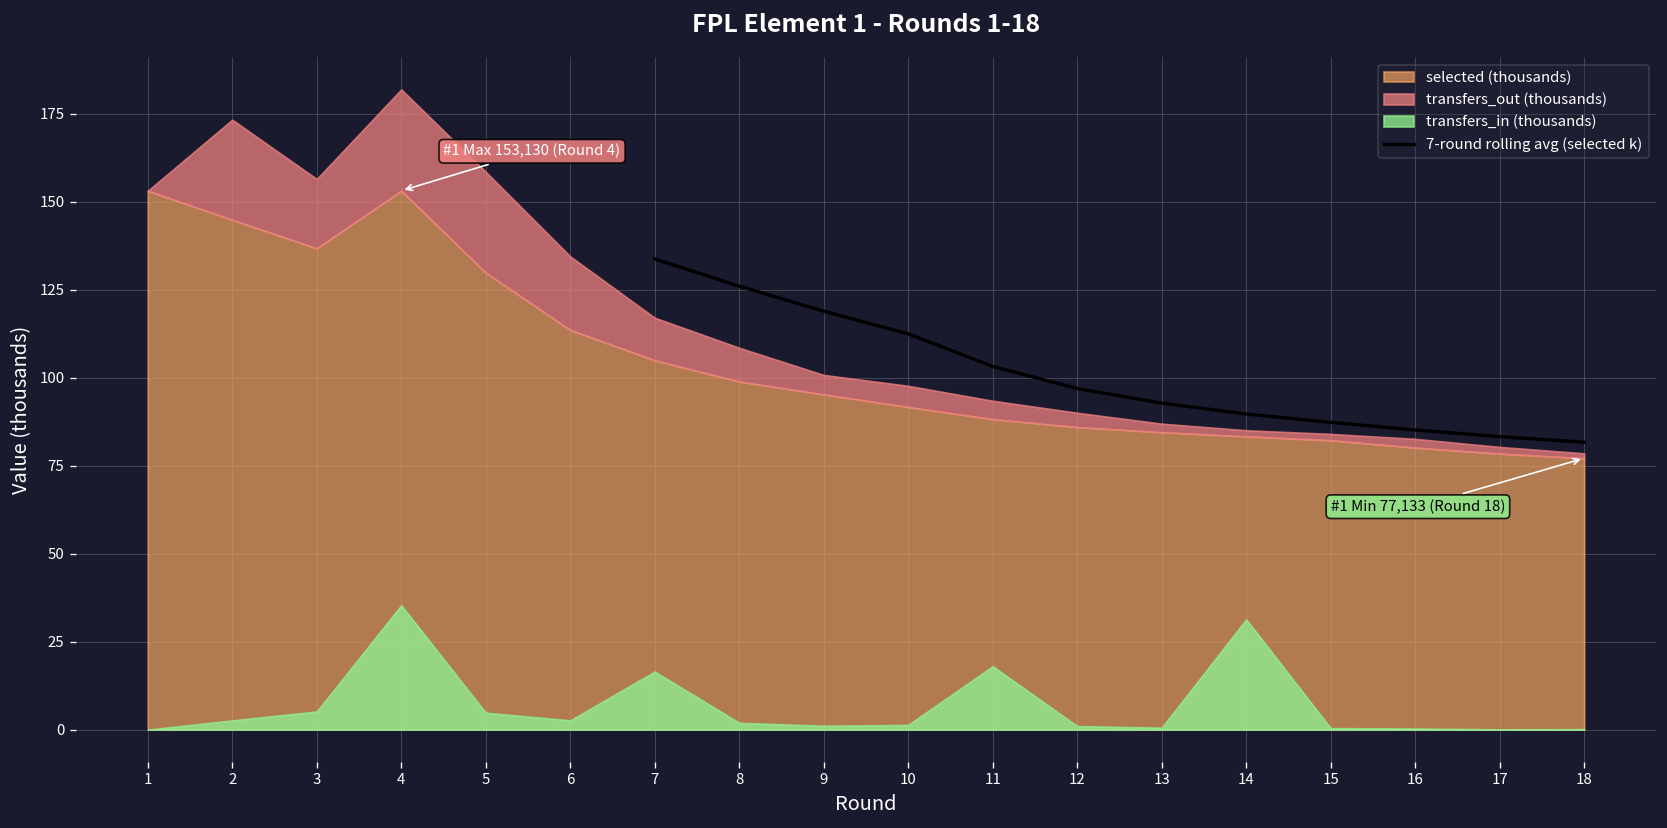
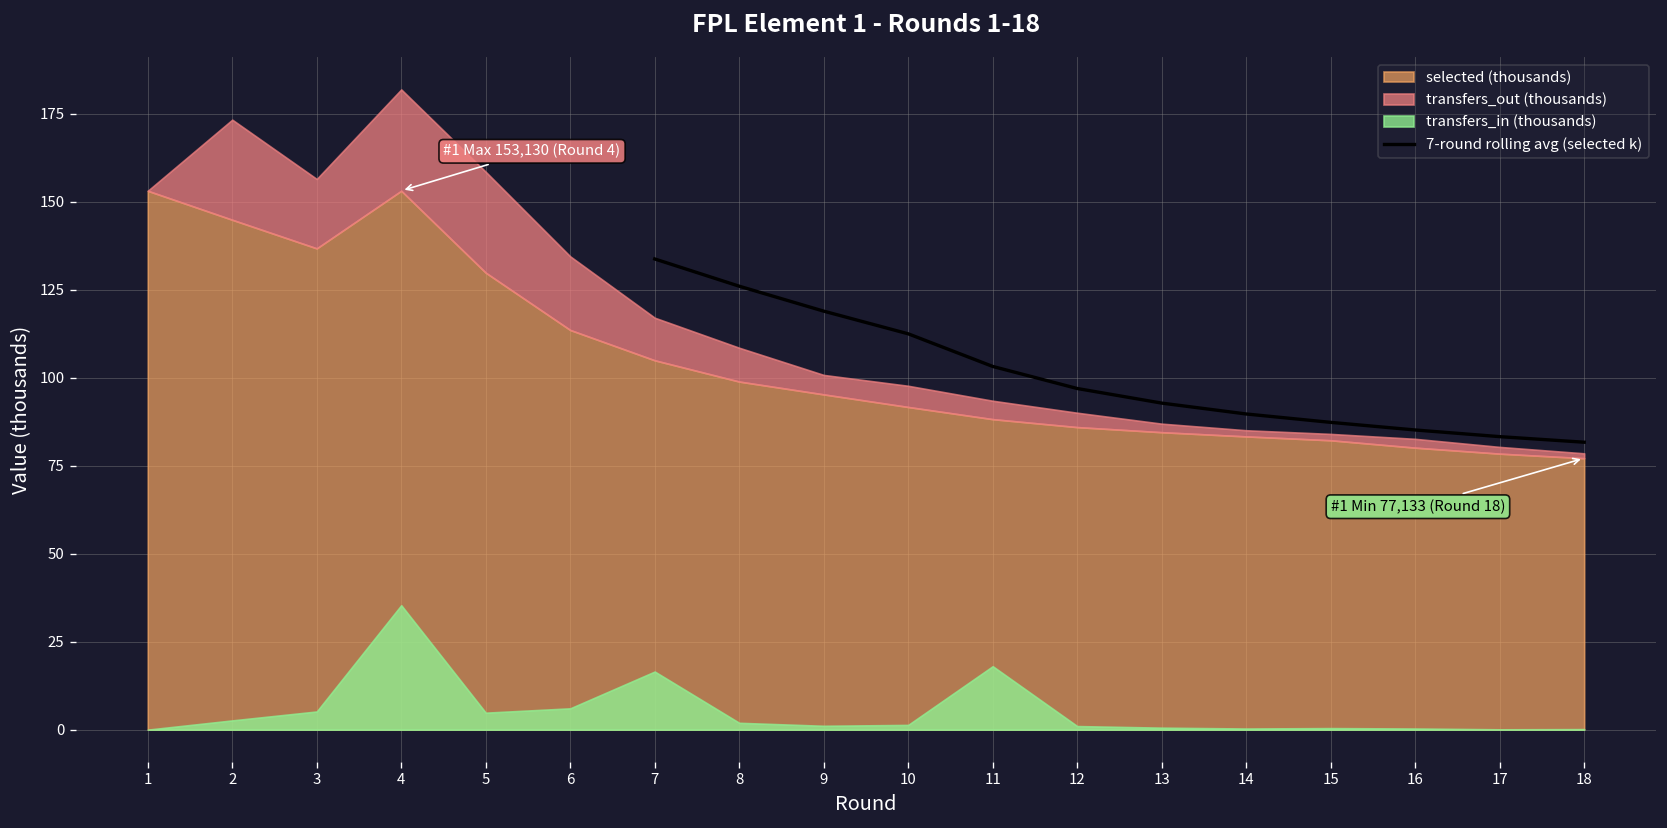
  {
    "7-round rolling avg (selected k)": {
      "7": 134,
      "8": 126,
      "9": 119,
      "10": 112,
      "11": 103,
      "12": 97,
      "13": 93,
      "14": 90,
      "15": 87,
      "16": 85,
      "17": 83,
      "18": 82
    },
    "transfers_in (thousands)": {
      "1": 0,
      "2": 3,
      "3": 5,
      "4": 35,
      "5": 5,
-     "6": 3,
+     "6": 6,
      "7": 17,
      "8": 2,
      "9": 1,
      "10": 1,
      "11": 18,
      "12": 1,
-     "14": 31
+     "14": 0
    }
  }
